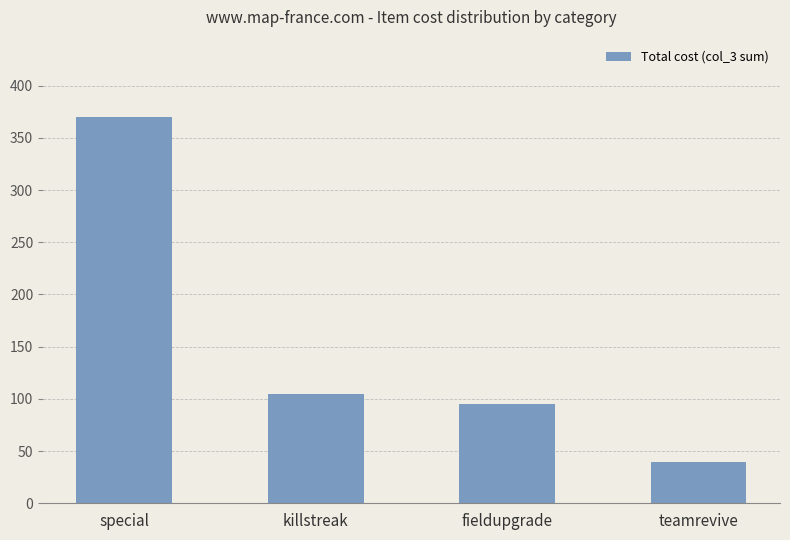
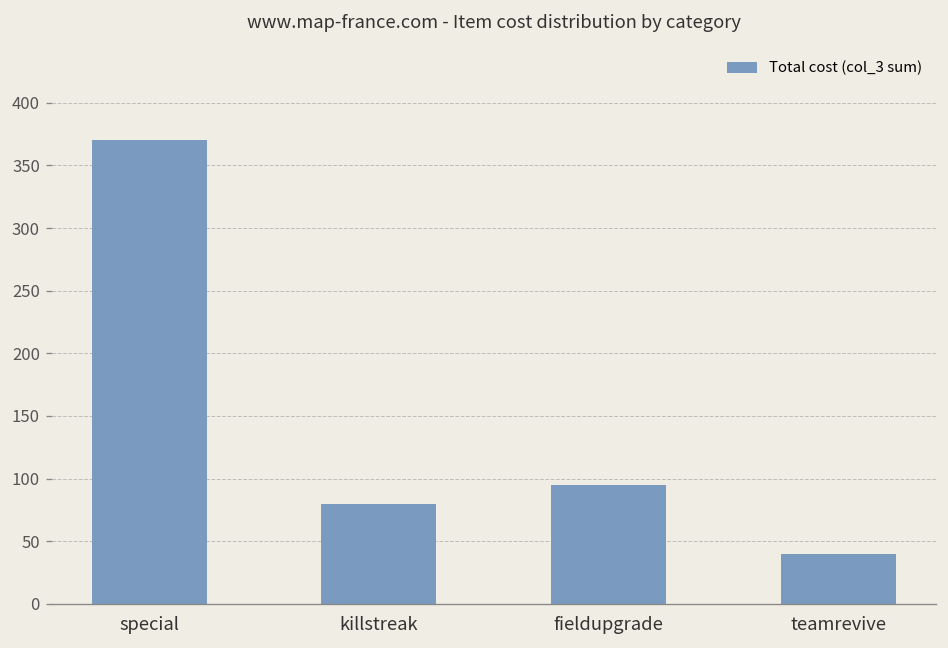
  {
    "special": 370,
-   "killstreak": 105,
+   "killstreak": 80,
    "fieldupgrade": 95,
    "teamrevive": 40
  }
